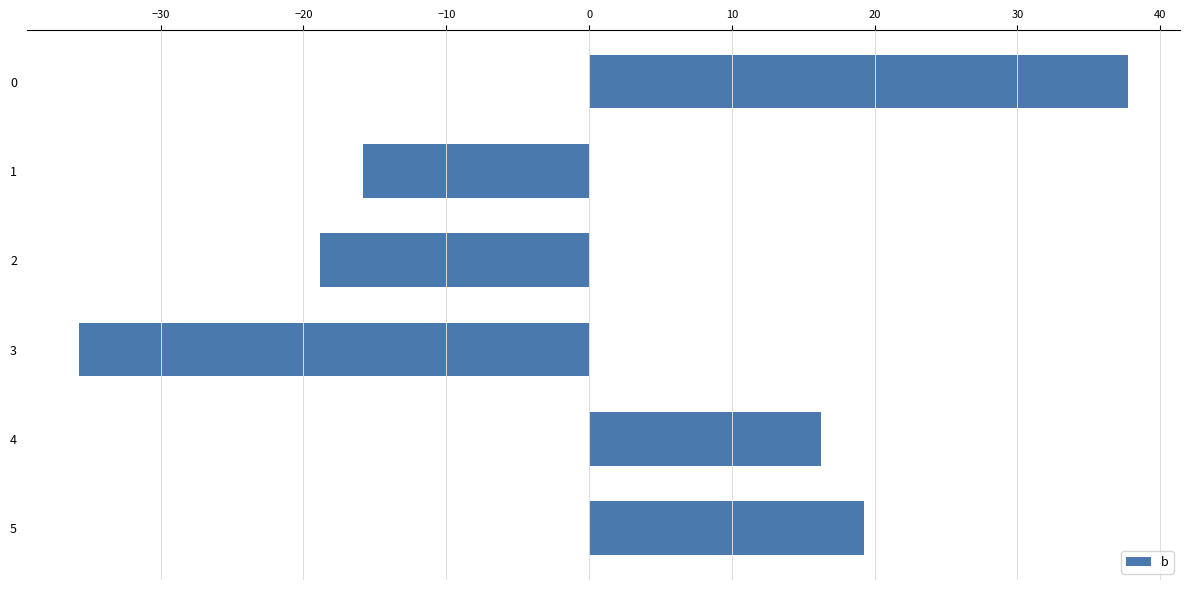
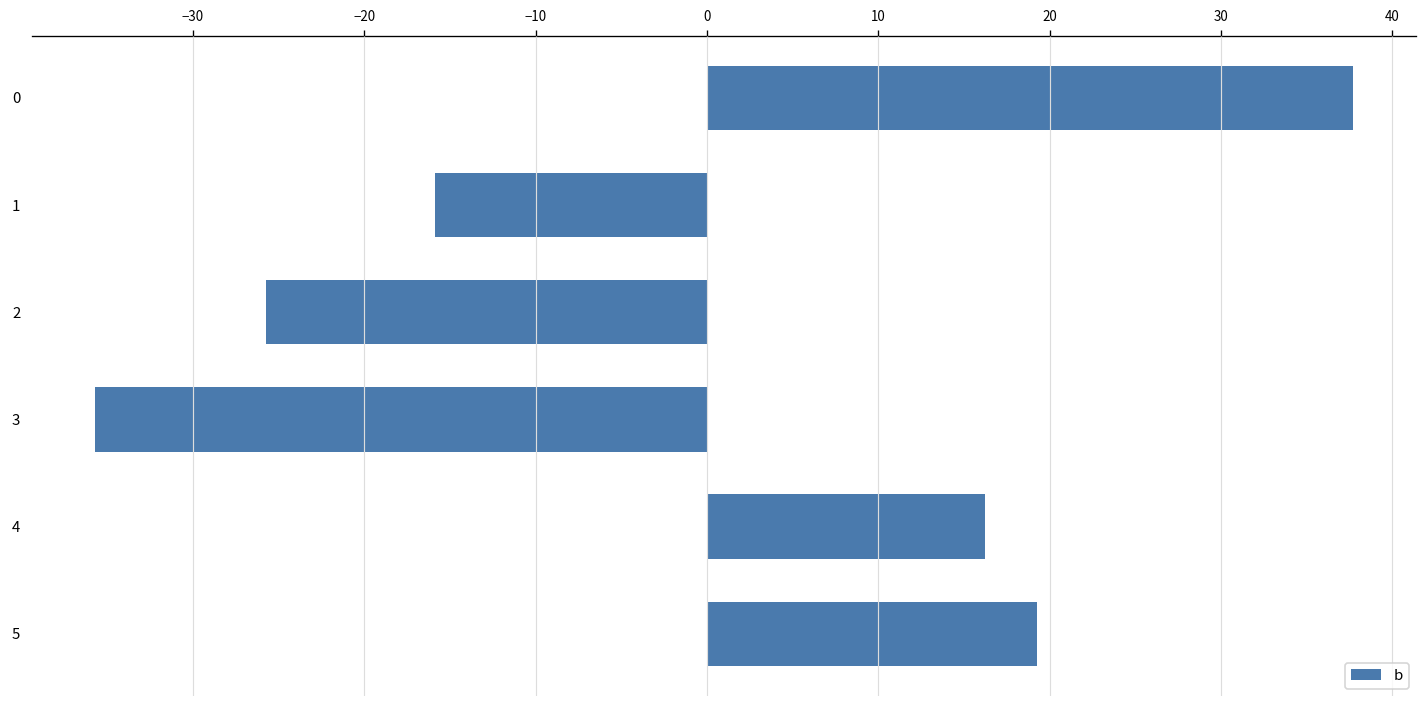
  {
    "0": 37.7,
    "1": -15.8,
-   "2": -18.9,
+   "2": -25.7,
    "3": -35.7,
    "4": 16.2,
    "5": 19.2
  }
